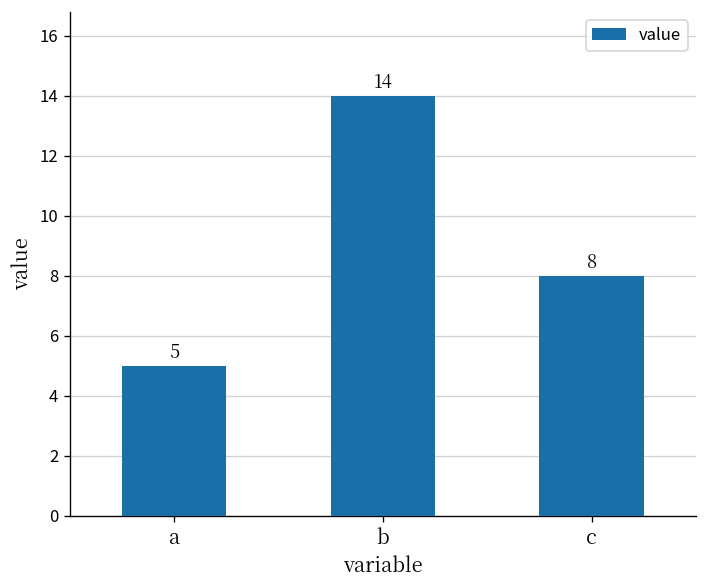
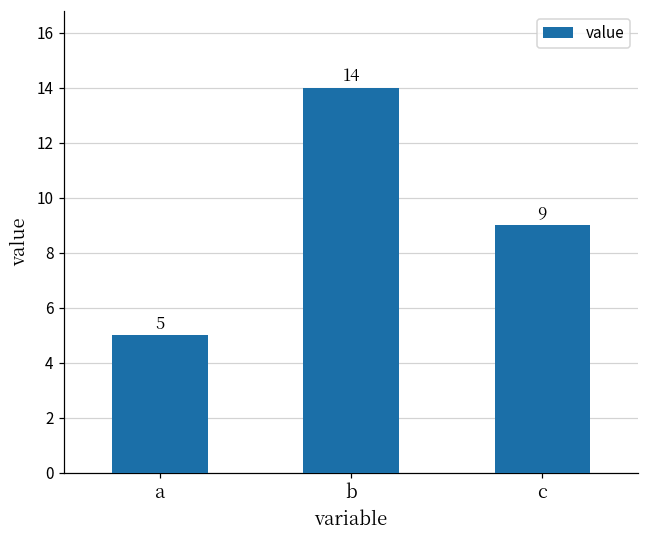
  {
    "a": 5,
    "b": 14,
-   "c": 8
+   "c": 9
  }
